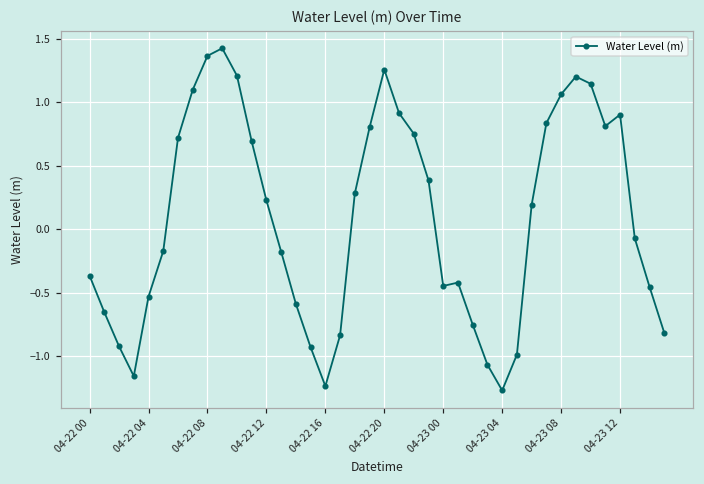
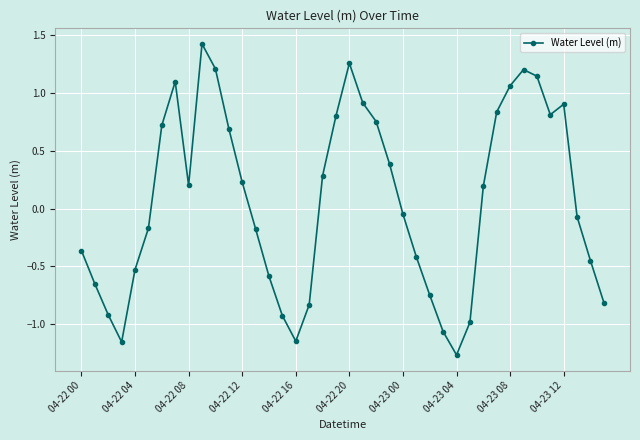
  {
    "04-22 00": -0.36,
    "04-22 04": -0.53,
-   "04-22 08": 1.37,
+   "04-22 08": 0.20,
    "04-22 12": 0.23,
-   "04-22 16": -1.23,
+   "04-22 16": -1.15,
    "04-22 20": 1.26,
-   "04-23 00": -0.45,
+   "04-23 00": -0.05,
    "04-23 04": -1.27,
    "04-23 08": 1.06,
    "04-23 12": 0.90
  }
